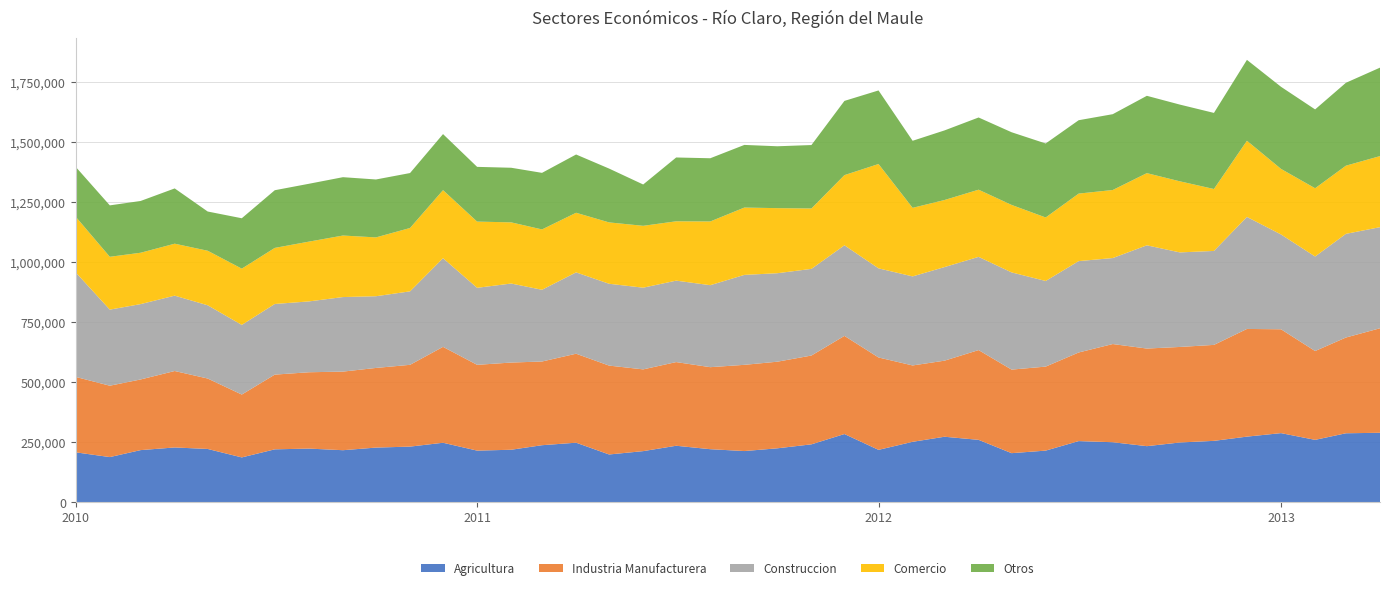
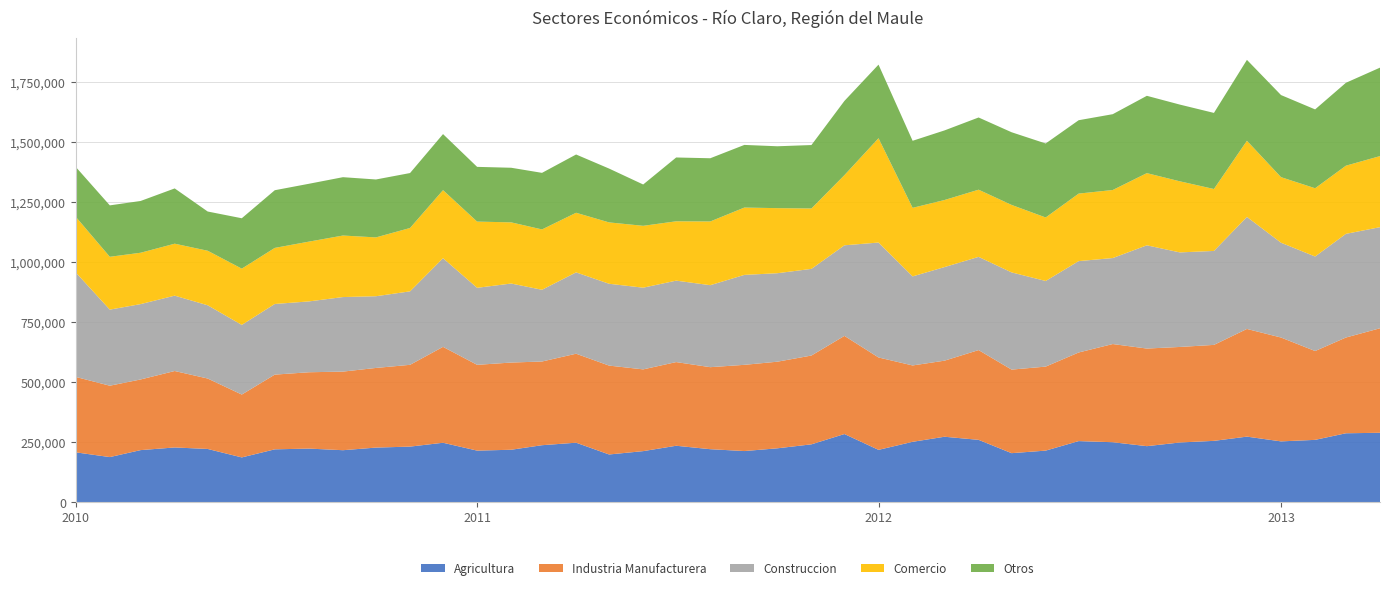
  {
    "Agricultura": {
      "2010": "210,000",
      "2011": "220,000",
      "2012": "220,000",
-     "2013": "290,000"
+     "2013": "250,000"
    },
    "Industria Manufacturera": {
      "2010": "310,000",
      "2011": "360,000",
      "2012": "380,000",
      "2013": "430,000"
    },
    "Construccion": {
      "2010": "440,000",
      "2011": "320,000",
-     "2012": "370,000",
+     "2012": "480,000",
      "2013": "390,000"
    },
    "Comercio": {
      "2010": "230,000",
      "2011": "280,000",
      "2012": "430,000",
      "2013": "270,000"
    },
    "Otros": {
      "2010": "210,000",
      "2011": "230,000",
      "2012": "310,000",
      "2013": "340,000"
    }
  }
